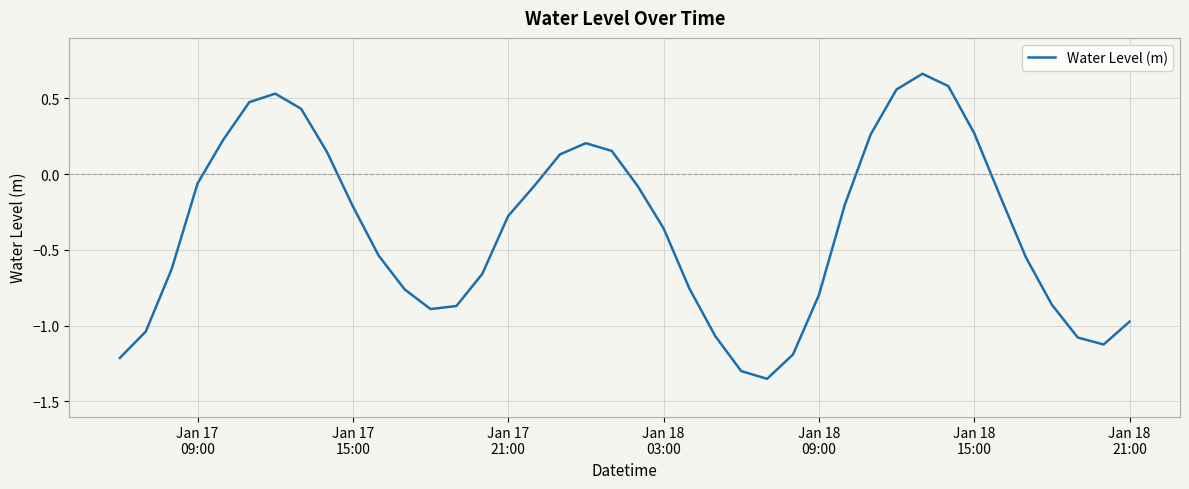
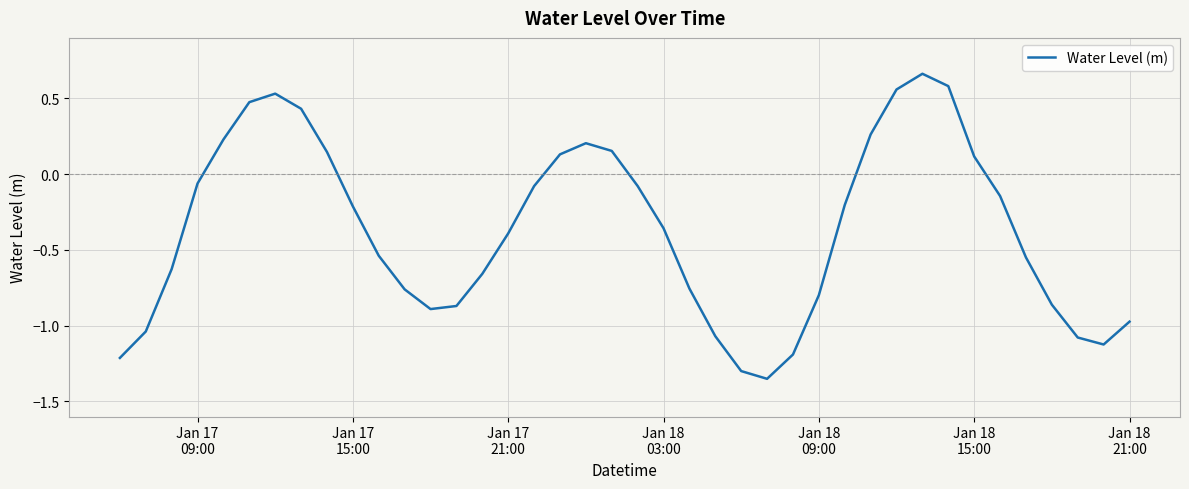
  {
    "Jan 17 09:00": -0.06,
    "Jan 17 15:00": -0.21,
-   "Jan 17 21:00": -0.28,
+   "Jan 17 21:00": -0.39,
    "Jan 18 03:00": -0.36,
    "Jan 18 09:00": -0.80,
-   "Jan 18 15:00": 0.27,
+   "Jan 18 15:00": 0.12,
    "Jan 18 21:00": -0.97
  }
